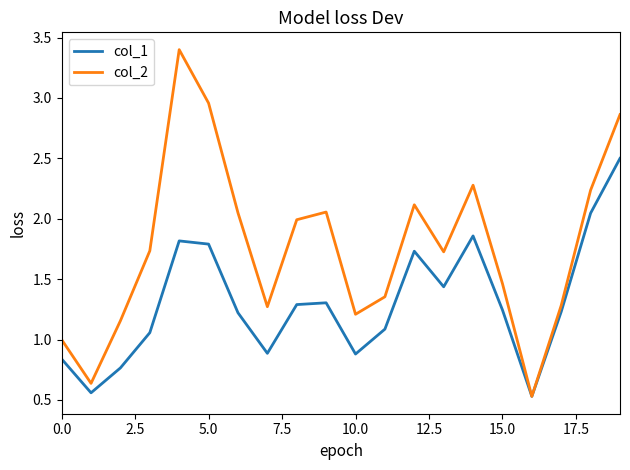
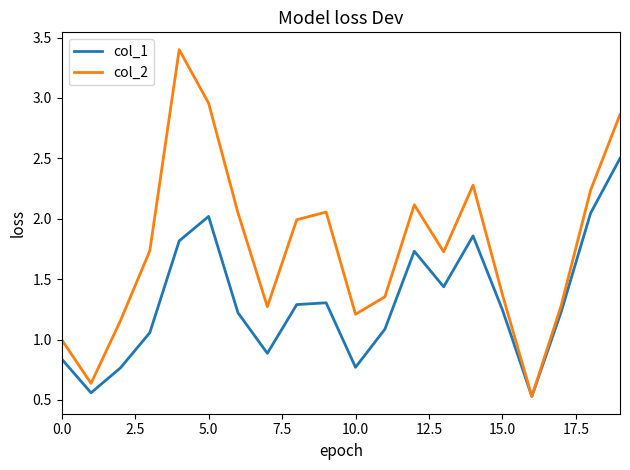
  {
    "col_1": {
      "0.0": 0.84,
-     "5.0": 1.79,
-     "10.0": 0.88,
+     "5.0": 2.02,
+     "10.0": 0.77,
      "15.0": 1.25
    },
    "col_2": {
      "0.0": 1.00,
      "5.0": 2.96,
      "10.0": 1.21,
-     "15.0": 1.46
+     "15.0": 1.37
    }
  }
